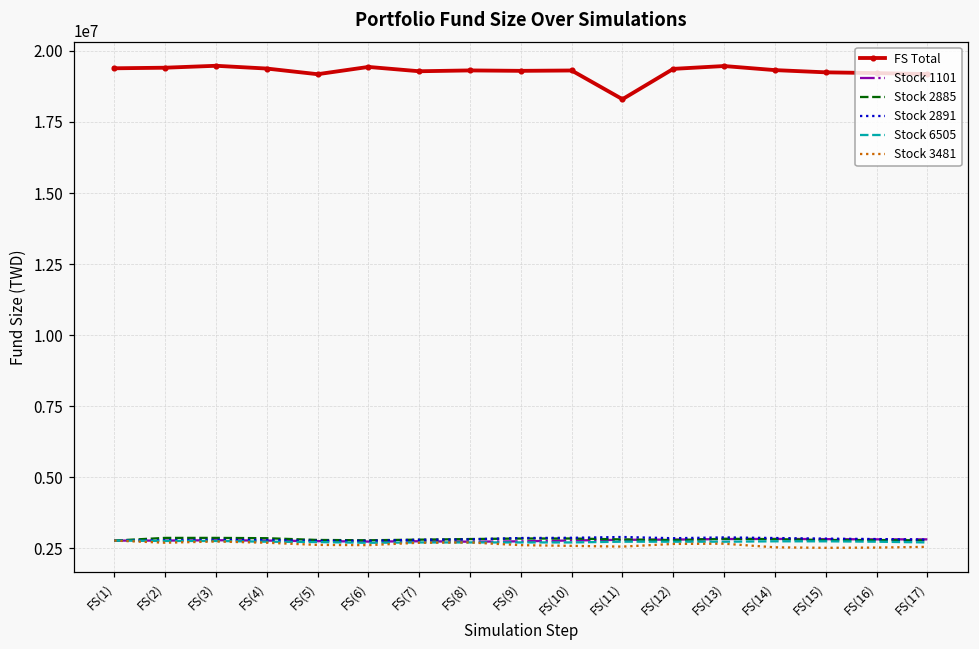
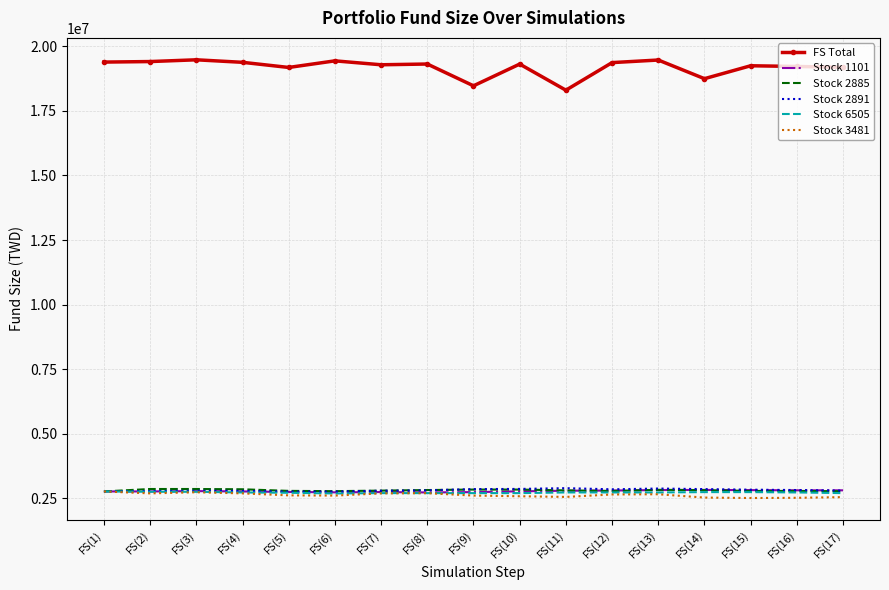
  {
    "FS Total": {
      "FS(1)": 19400000,
      "FS(2)": 19400000,
      "FS(3)": 19500000,
      "FS(4)": 19400000,
      "FS(5)": 19200000,
      "FS(6)": 19400000,
      "FS(7)": 19300000,
      "FS(8)": 19300000,
-     "FS(9)": 19300000,
+     "FS(9)": 18500000,
      "FS(10)": 19300000,
      "FS(11)": 18300000,
      "FS(12)": 19400000,
      "FS(13)": 19500000,
-     "FS(14)": 19300000,
+     "FS(14)": 18700000,
      "FS(15)": 19200000
    },
    "Stock 3481": {
      "FS(5)": 2600000,
      "FS(10)": 2600000,
      "FS(11)": 2600000,
      "FS(14)": 2500000,
      "FS(15)": 2500000,
      "FS(16)": 2500000,
      "FS(17)": 2500000
    }
  }
